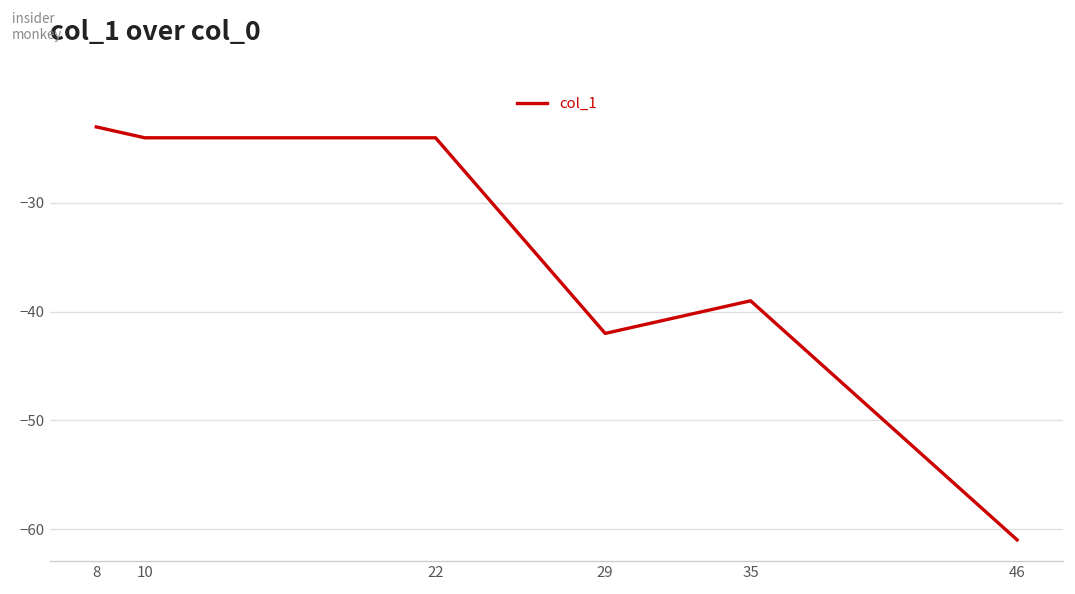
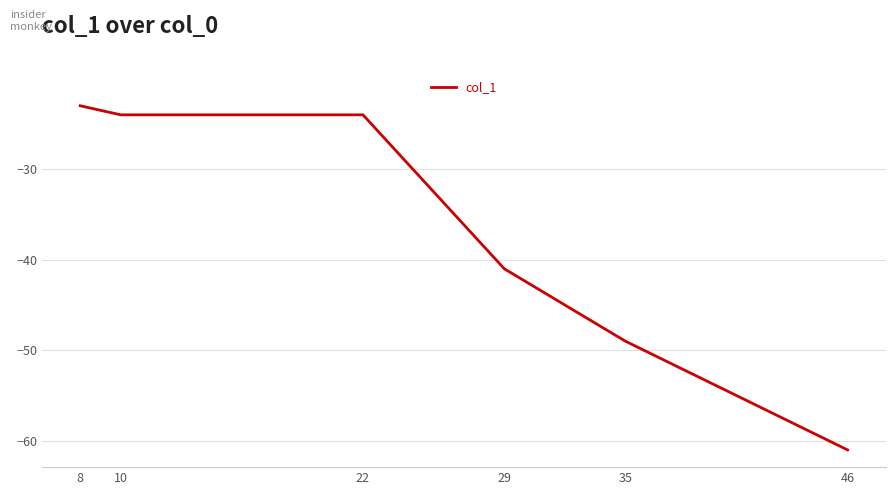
  {
    "8": -23,
    "10": -24,
    "22": -24,
-   "29": -42,
-   "35": -39,
+   "29": -41,
+   "35": -49,
    "46": -61
  }
